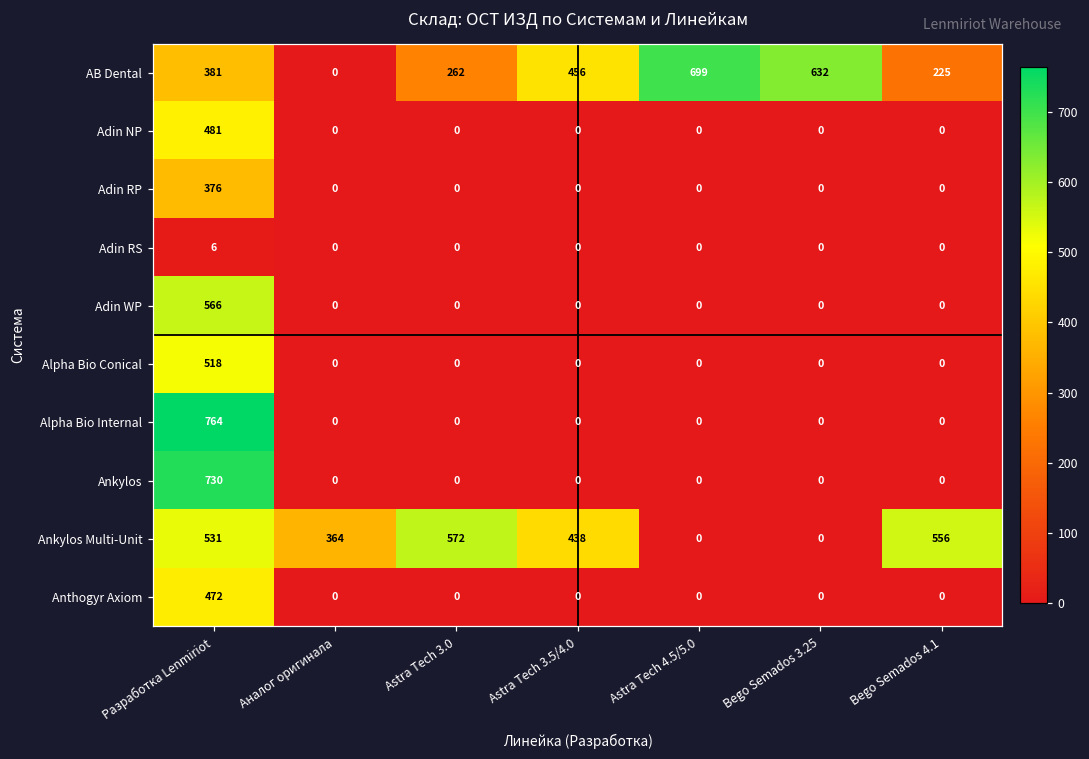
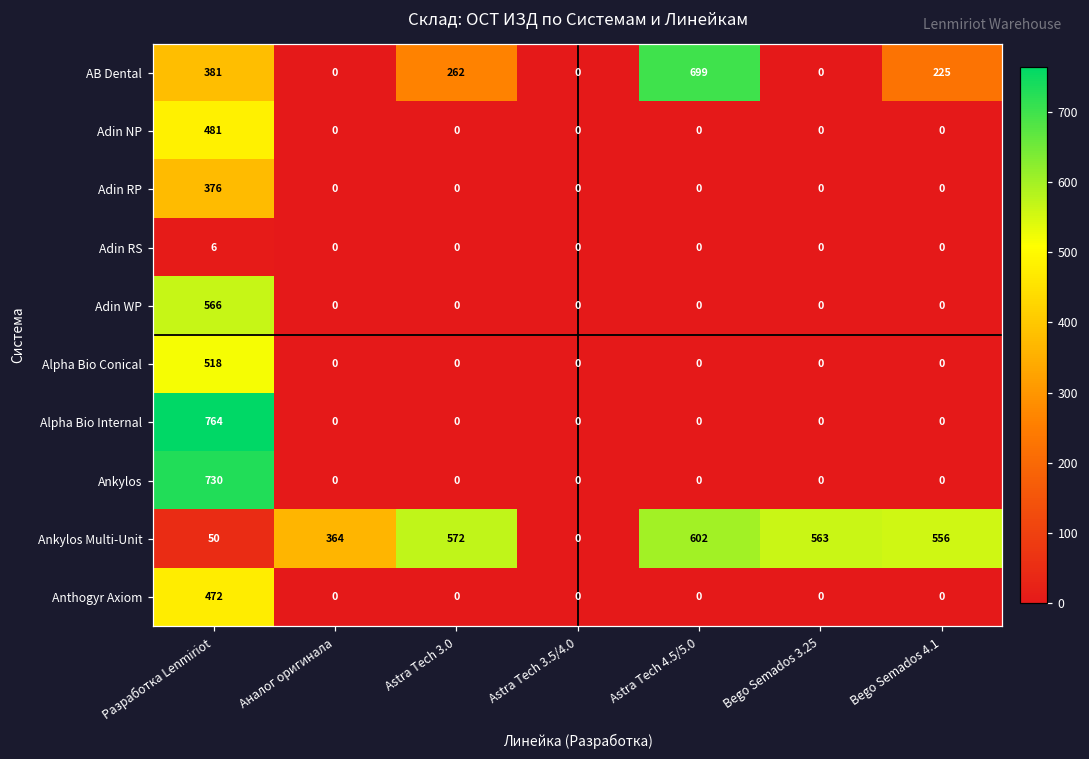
  {
    "AB Dental": {
      "Разработка Lenmiriot": 381,
      "Аналог оригинала": 0,
      "Astra Tech 3.0": 262,
-     "Astra Tech 3.5/4.0": 456,
+     "Astra Tech 3.5/4.0": 0,
      "Astra Tech 4.5/5.0": 699,
-     "Bego Semados 3.25": 632,
+     "Bego Semados 3.25": 0,
      "Bego Semados 4.1": 225
    },
    "Adin NP": {
      "Разработка Lenmiriot": 481,
      "Аналог оригинала": 0,
      "Astra Tech 3.0": 0,
      "Astra Tech 3.5/4.0": 0,
      "Astra Tech 4.5/5.0": 0,
      "Bego Semados 3.25": 0,
      "Bego Semados 4.1": 0
    },
    "Adin RP": {
      "Разработка Lenmiriot": 376,
      "Аналог оригинала": 0,
      "Astra Tech 3.0": 0,
      "Astra Tech 3.5/4.0": 0,
      "Astra Tech 4.5/5.0": 0,
      "Bego Semados 3.25": 0,
      "Bego Semados 4.1": 0
    },
    "Adin RS": {
      "Разработка Lenmiriot": 6,
      "Аналог оригинала": 0,
      "Astra Tech 3.0": 0,
      "Astra Tech 3.5/4.0": 0,
      "Astra Tech 4.5/5.0": 0,
      "Bego Semados 3.25": 0,
      "Bego Semados 4.1": 0
    },
    "Adin WP": {
      "Разработка Lenmiriot": 566,
      "Аналог оригинала": 0,
      "Astra Tech 3.0": 0,
      "Astra Tech 3.5/4.0": 0,
      "Astra Tech 4.5/5.0": 0,
      "Bego Semados 3.25": 0,
      "Bego Semados 4.1": 0
    },
    "Alpha Bio Conical": {
      "Разработка Lenmiriot": 518,
      "Аналог оригинала": 0,
      "Astra Tech 3.0": 0,
      "Astra Tech 3.5/4.0": 0,
      "Astra Tech 4.5/5.0": 0,
      "Bego Semados 3.25": 0,
      "Bego Semados 4.1": 0
    },
    "Alpha Bio Internal": {
      "Разработка Lenmiriot": 764,
      "Аналог оригинала": 0,
      "Astra Tech 3.0": 0,
      "Astra Tech 3.5/4.0": 0,
      "Astra Tech 4.5/5.0": 0,
      "Bego Semados 3.25": 0,
      "Bego Semados 4.1": 0
    },
    "Ankylos": {
      "Разработка Lenmiriot": 730,
      "Аналог оригинала": 0,
      "Astra Tech 3.0": 0,
      "Astra Tech 3.5/4.0": 0,
      "Astra Tech 4.5/5.0": 0,
      "Bego Semados 3.25": 0,
      "Bego Semados 4.1": 0
    },
    "Ankylos Multi-Unit": {
-     "Разработка Lenmiriot": 531,
+     "Разработка Lenmiriot": 50,
      "Аналог оригинала": 364,
      "Astra Tech 3.0": 572,
-     "Astra Tech 3.5/4.0": 438,
-     "Astra Tech 4.5/5.0": 0,
-     "Bego Semados 3.25": 0,
+     "Astra Tech 3.5/4.0": 0,
+     "Astra Tech 4.5/5.0": 602,
+     "Bego Semados 3.25": 563,
      "Bego Semados 4.1": 556
    },
    "Anthogyr Axiom": {
      "Разработка Lenmiriot": 472,
      "Аналог оригинала": 0,
      "Astra Tech 3.0": 0,
      "Astra Tech 3.5/4.0": 0,
      "Astra Tech 4.5/5.0": 0,
      "Bego Semados 3.25": 0,
      "Bego Semados 4.1": 0
    }
  }
